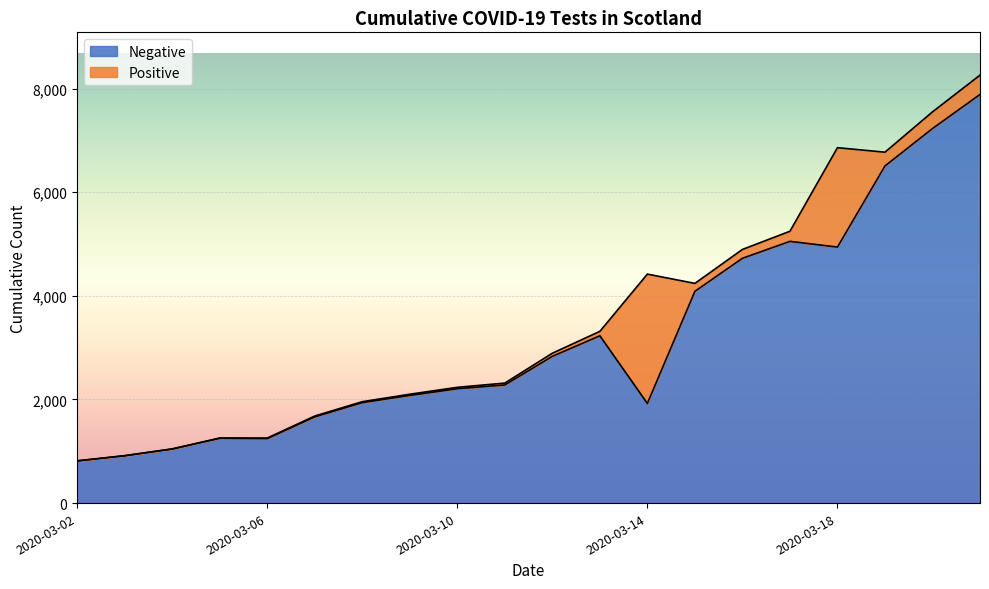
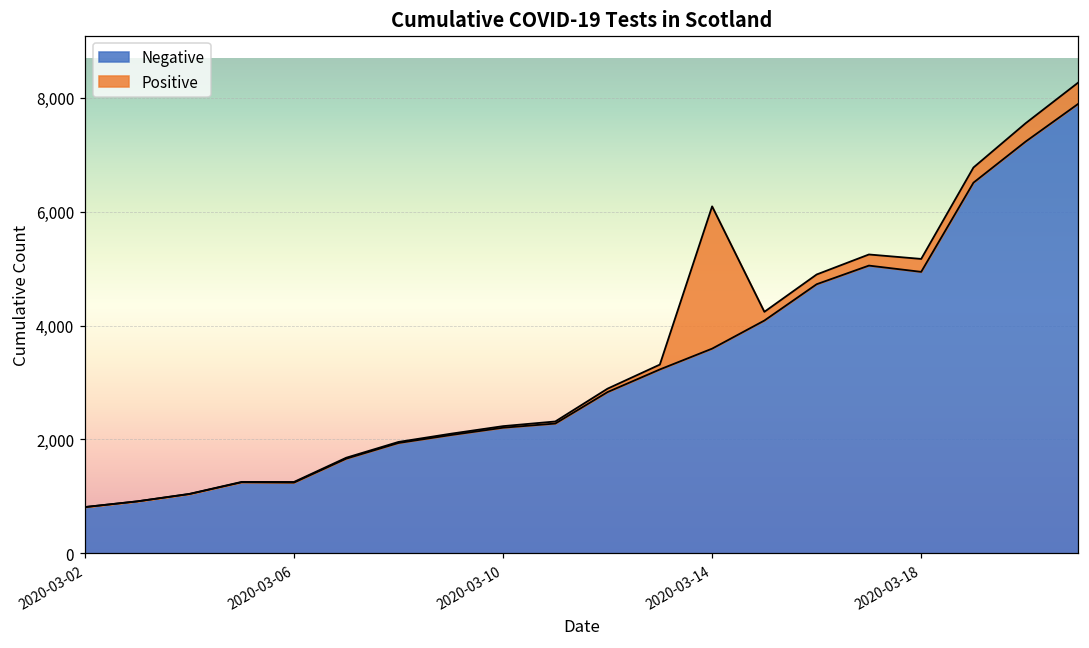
  {
    "Negative": {
-     "2020-03-14": "1,900",
+     "2020-03-14": "3,600",
      "2020-03-18": "4,900"
    },
    "Positive": {
      "2020-03-14": "2,500",
-     "2020-03-18": "1,900"
+     "2020-03-18": "200"
    }
  }
